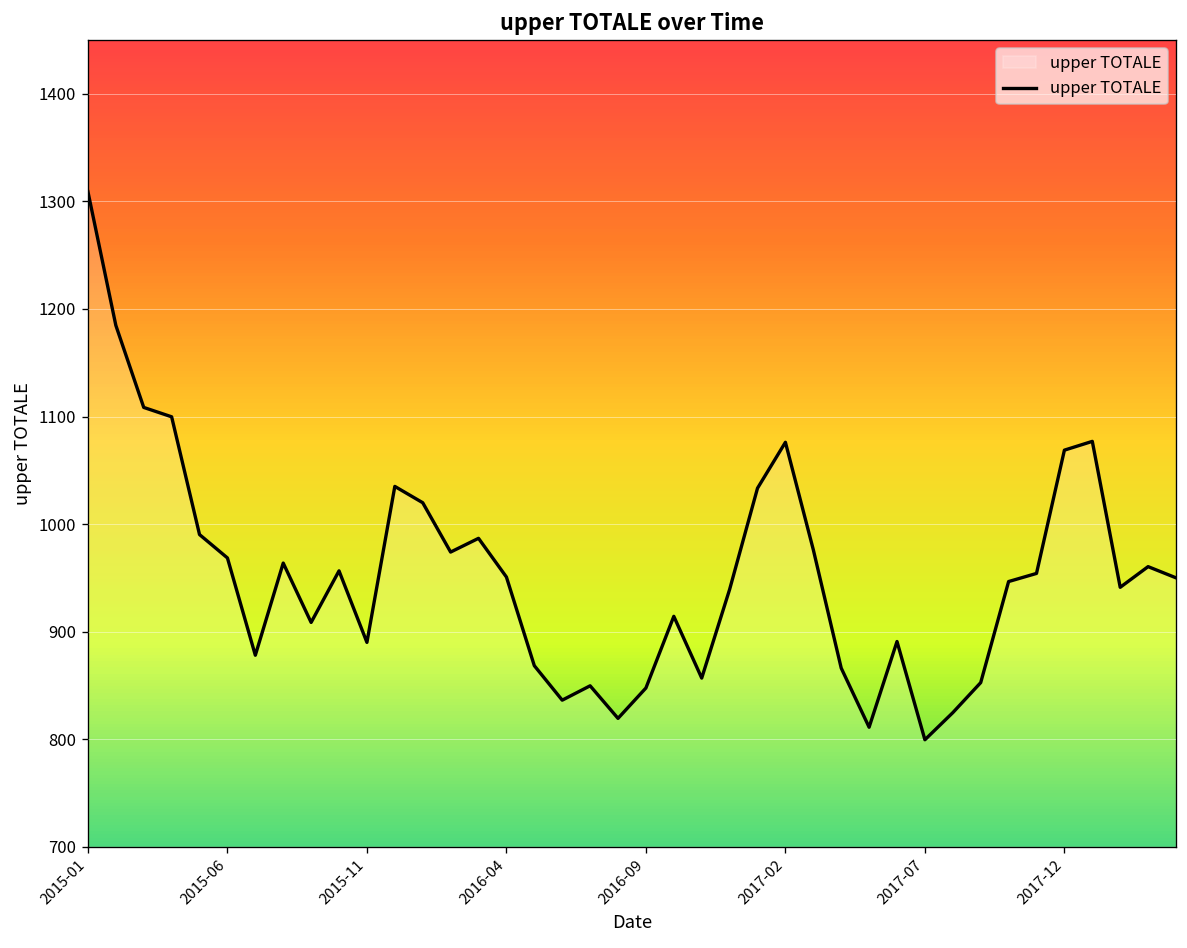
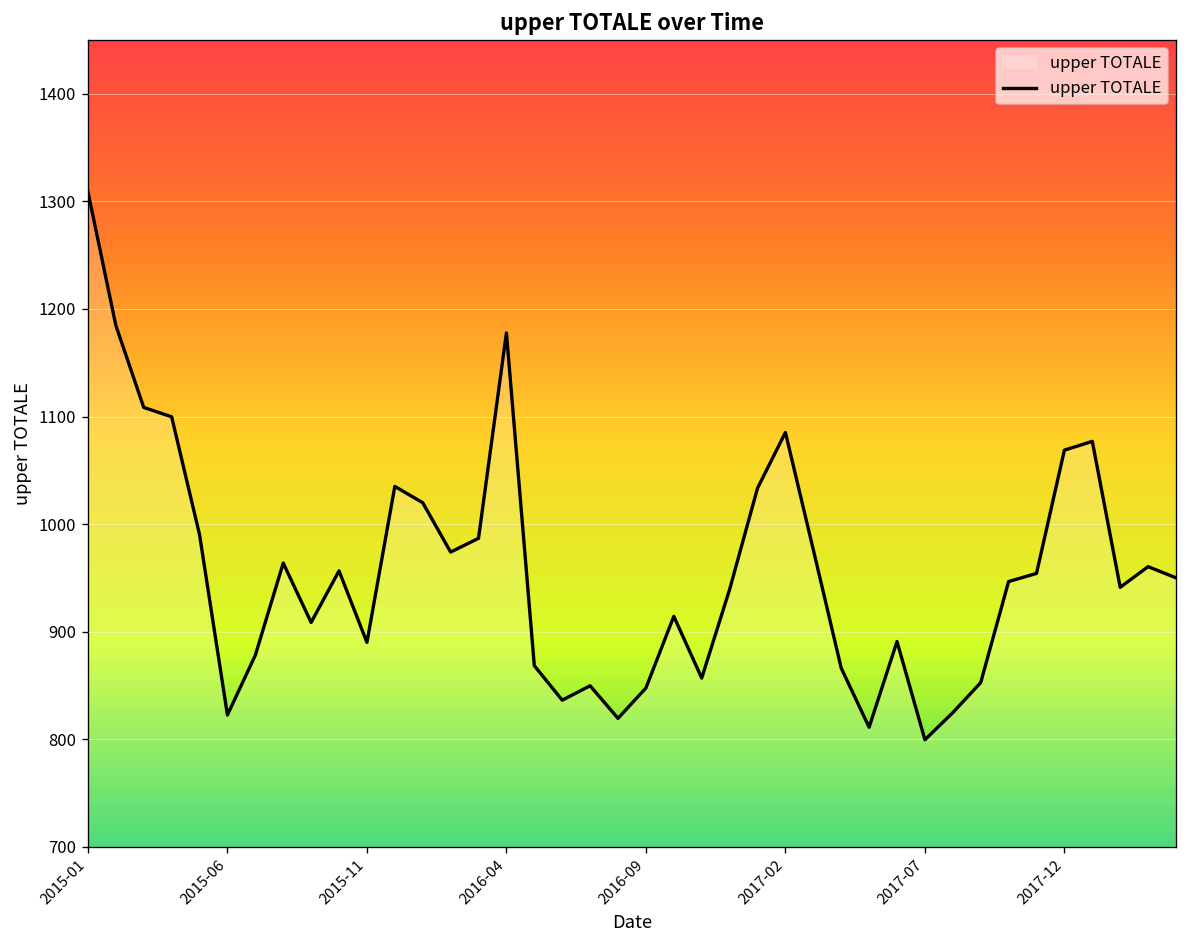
  {
    "2015-01": 1310,
-   "2015-06": 970,
+   "2015-06": 820,
    "2015-11": 890,
-   "2016-04": 950,
+   "2016-04": 1180,
    "2016-09": 850,
-   "2017-02": 1080,
+   "2017-02": 1090,
    "2017-07": 800,
    "2017-12": 1070
  }
